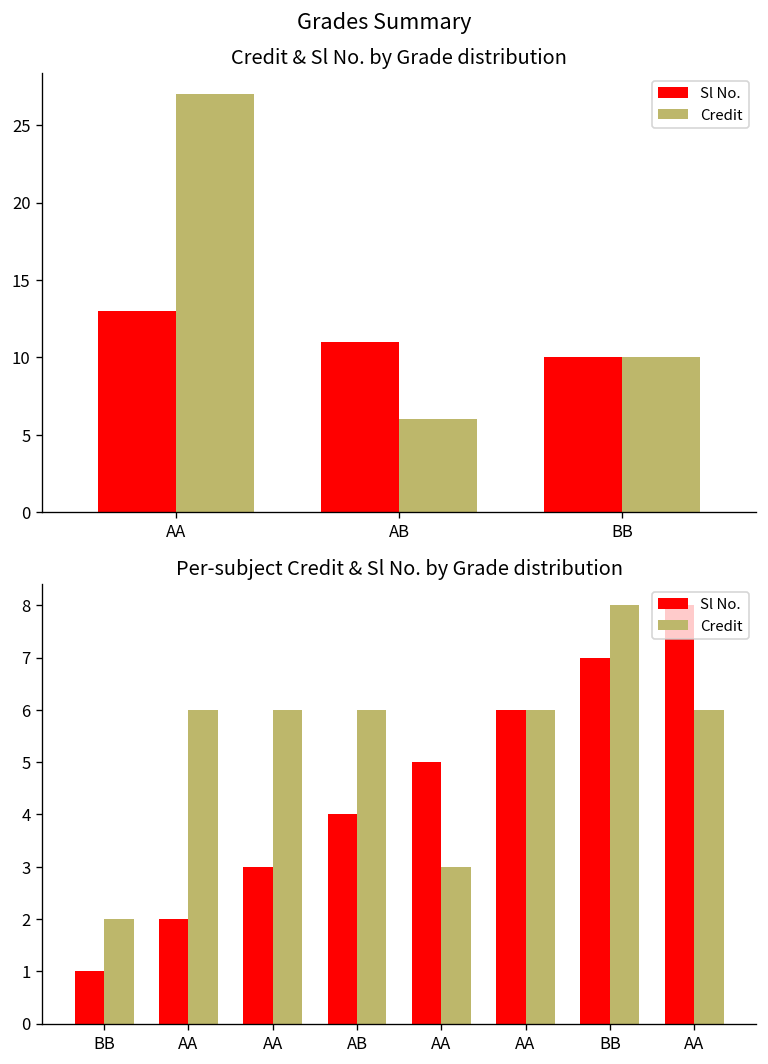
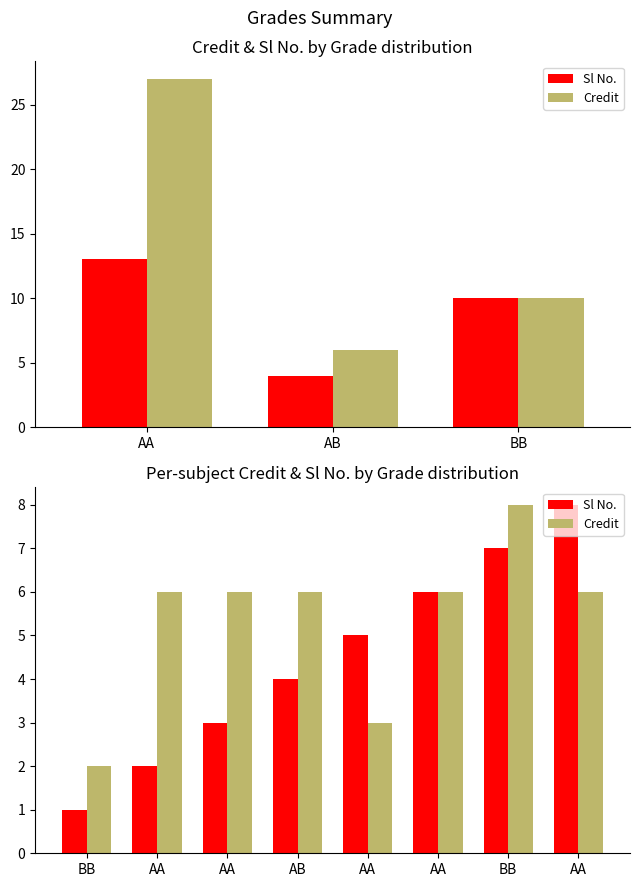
  {
    "Credit & Sl No. by Grade distribution": {
      "Sl No.": {
        "AA": 13,
-       "AB": 11,
+       "AB": 4,
        "BB": 10
      },
      "Credit": {
        "AA": 27,
        "AB": 6,
        "BB": 10
      }
    },
    "Per-subject Credit & Sl No. by Grade distribution": {
      "Sl No.": {
        "AB": 4.0
      },
      "Credit": {
        "AB": 6.0
      }
    }
  }
